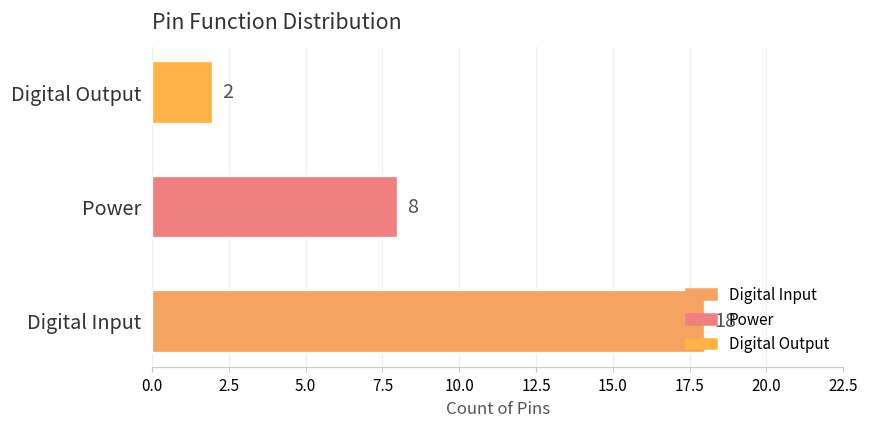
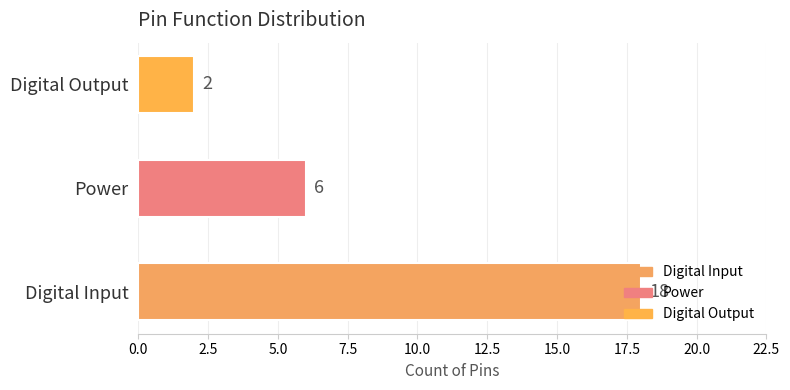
  {
    "Digital Output": 2,
-   "Power": 8,
+   "Power": 6,
    "Digital Input": 18
  }
